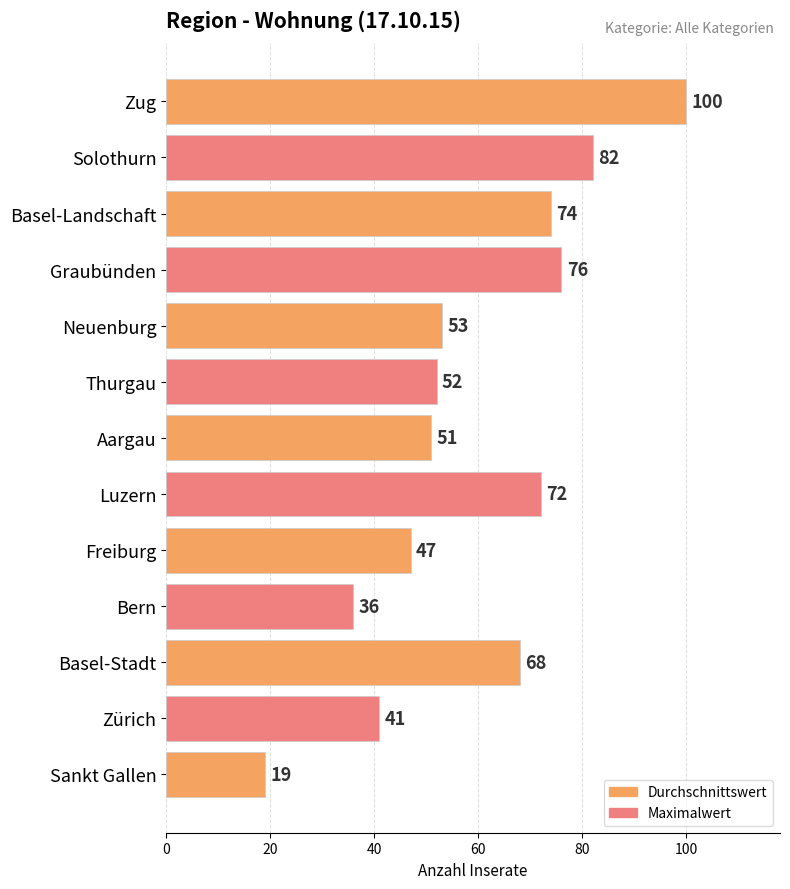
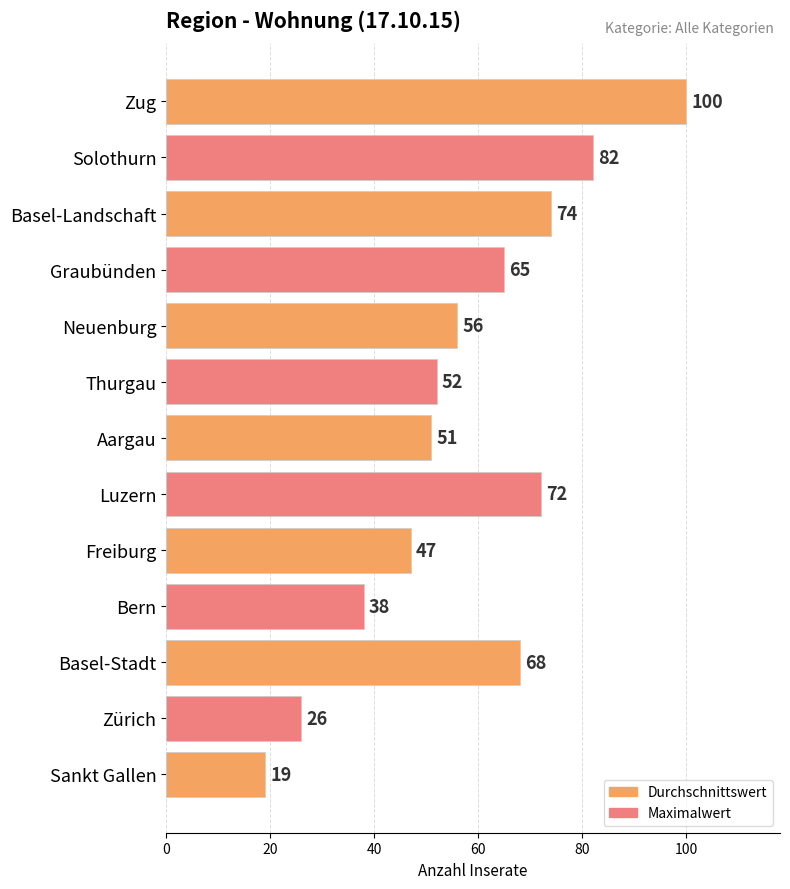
  {
    "Zug": 100,
    "Solothurn": 82,
    "Basel-Landschaft": 74,
-   "Graubünden": 76,
-   "Neuenburg": 53,
+   "Graubünden": 65,
+   "Neuenburg": 56,
    "Thurgau": 52,
    "Aargau": 51,
    "Luzern": 72,
    "Freiburg": 47,
-   "Bern": 36,
+   "Bern": 38,
    "Basel-Stadt": 68,
-   "Zürich": 41,
+   "Zürich": 26,
    "Sankt Gallen": 19
  }
